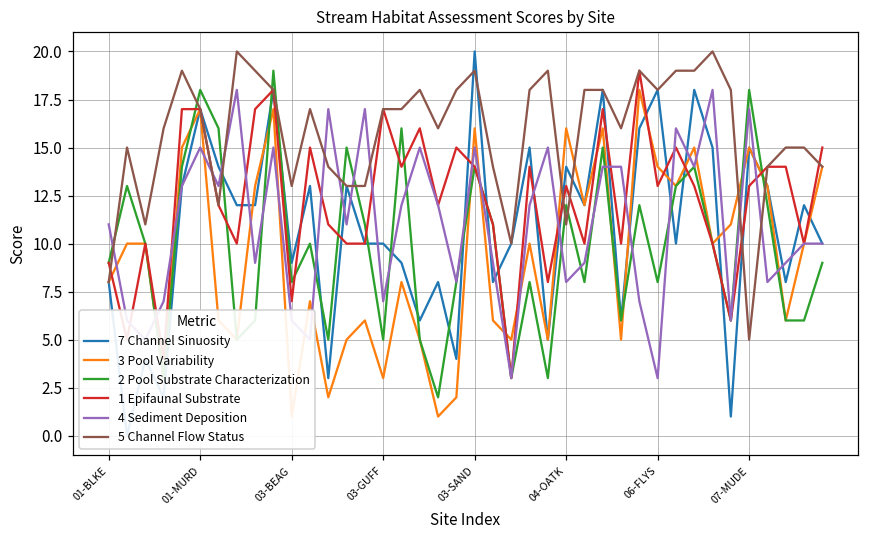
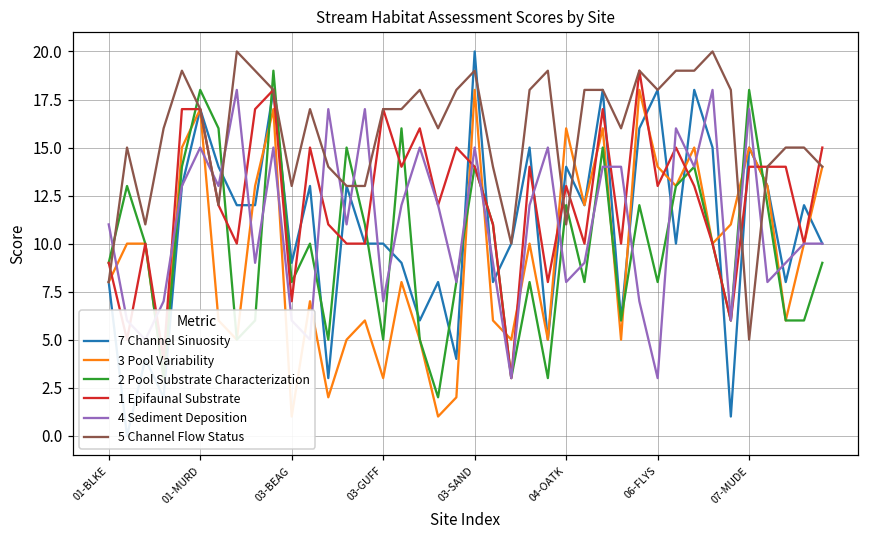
  {
    "7 Channel Sinuosity": {
      "03-BEAG": 9,
      "03-GUFF": 10,
      "03-SAND": 20,
      "04-OATK": 14
    },
    "3 Pool Variability": {
      "03-GUFF": 3,
-     "03-SAND": 16,
+     "03-SAND": 18,
      "04-OATK": 16,
      "06-FLYS": 14
    },
    "2 Pool Substrate Characterization": {
      "01-MURD": 18,
      "03-BEAG": 8,
      "03-GUFF": 5,
      "04-OATK": 12,
      "06-FLYS": 8,
      "07-MUDE": 18
    },
    "1 Epifaunal Substrate": {
      "03-BEAG": 7,
      "04-OATK": 13,
      "06-FLYS": 13,
-     "07-MUDE": 13
+     "07-MUDE": 14
    },
    "4 Sediment Deposition": {
      "01-BLKE": 11,
      "01-MURD": 15,
      "03-BEAG": 6,
      "03-GUFF": 7,
      "03-SAND": 15,
      "04-OATK": 8,
      "06-FLYS": 3,
      "07-MUDE": 17
    },
    "5 Channel Flow Status": {
      "03-BEAG": 13,
      "03-SAND": 19,
      "04-OATK": 11,
      "07-MUDE": 5
    }
  }
